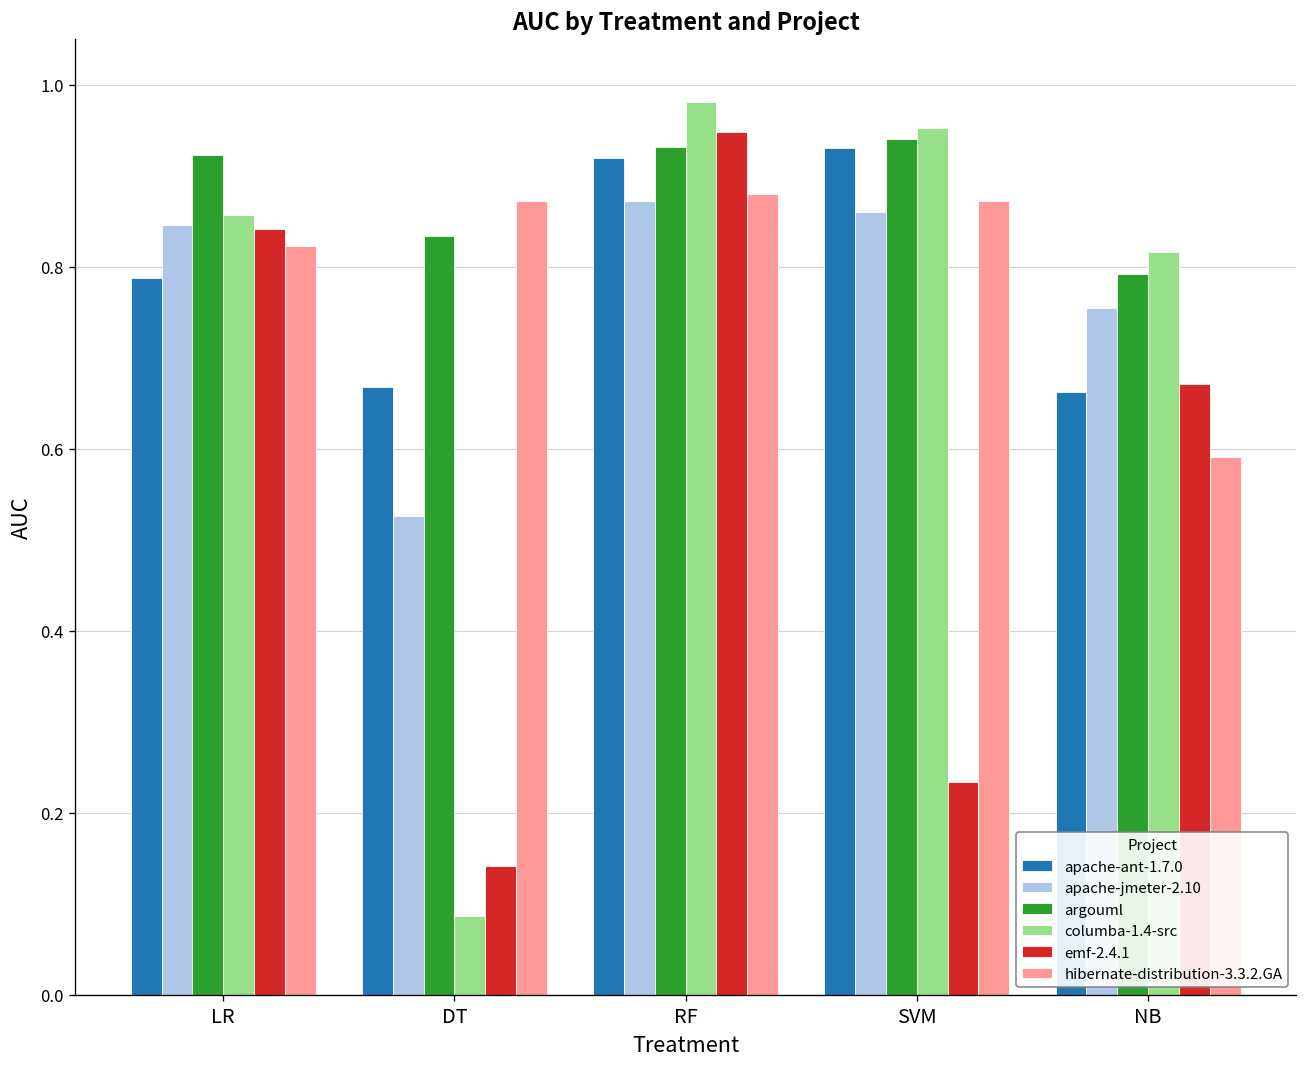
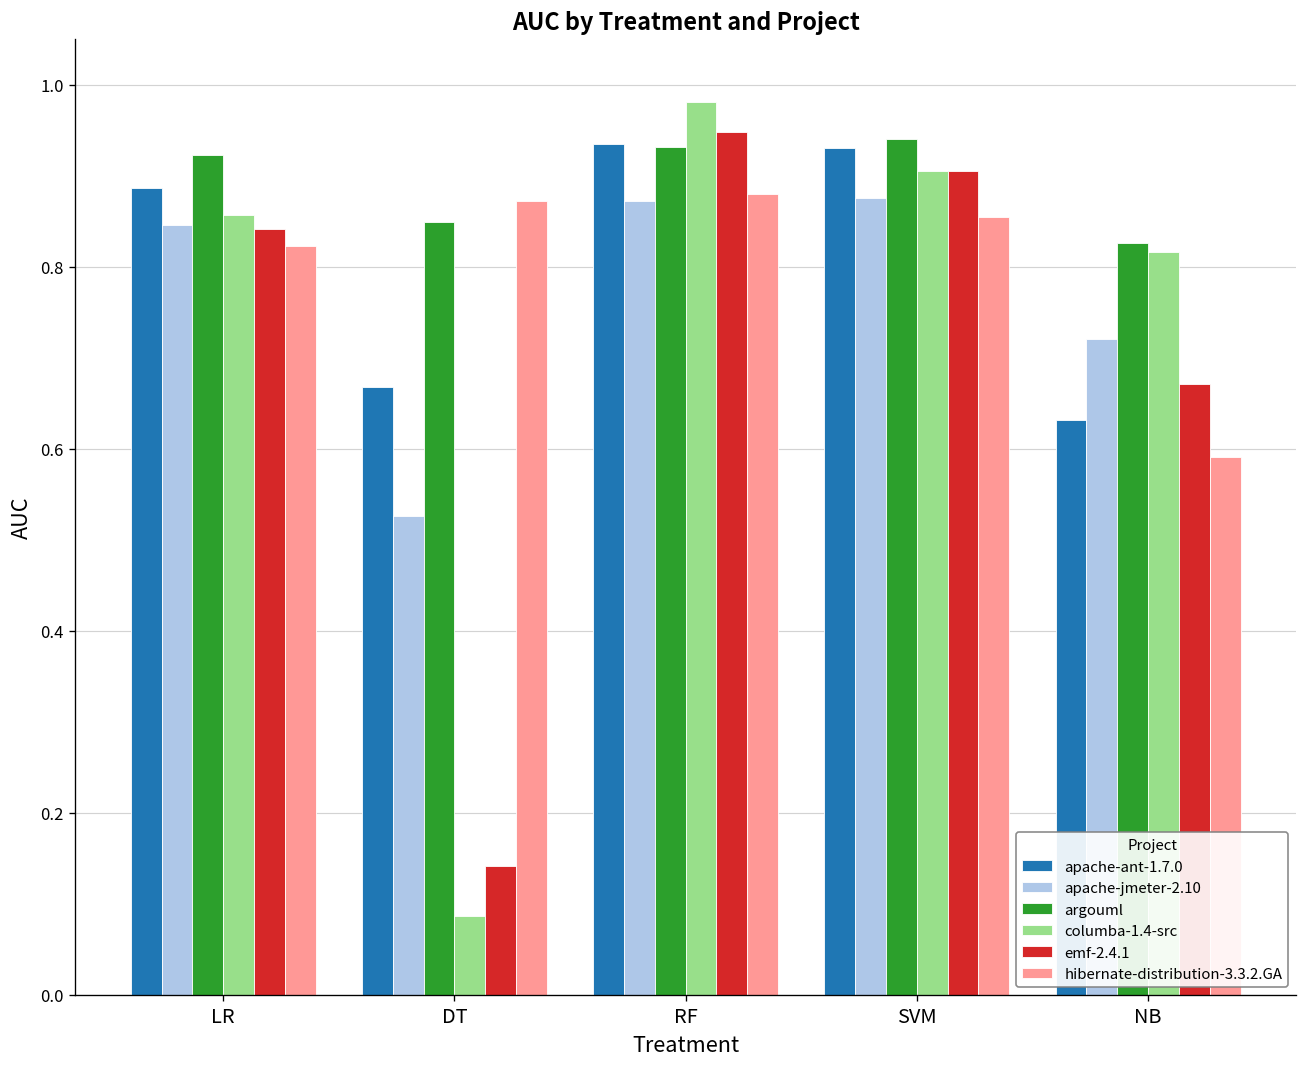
  {
    "apache-ant-1.7.0": {
-     "LR": 0.79,
+     "LR": 0.89,
      "DT": 0.67,
-     "RF": 0.92,
+     "RF": 0.93,
      "SVM": 0.93,
-     "NB": 0.66
+     "NB": 0.63
    },
    "apache-jmeter-2.10": {
      "LR": 0.85,
      "DT": 0.53,
      "RF": 0.87,
-     "SVM": 0.86,
-     "NB": 0.75
+     "SVM": 0.87,
+     "NB": 0.72
    },
    "argouml": {
      "LR": 0.92,
-     "DT": 0.83,
+     "DT": 0.85,
      "RF": 0.93,
      "SVM": 0.94,
-     "NB": 0.79
+     "NB": 0.83
    },
    "columba-1.4-src": {
      "LR": 0.86,
      "DT": 0.09,
      "RF": 0.98,
-     "SVM": 0.95,
+     "SVM": 0.91,
      "NB": 0.82
    },
    "emf-2.4.1": {
      "LR": 0.84,
      "DT": 0.14,
      "RF": 0.95,
-     "SVM": 0.23,
+     "SVM": 0.91,
      "NB": 0.67
    },
    "hibernate-distribution-3.3.2.GA": {
      "LR": 0.82,
      "DT": 0.87,
      "RF": 0.88,
-     "SVM": 0.87,
+     "SVM": 0.85,
      "NB": 0.59
    }
  }
